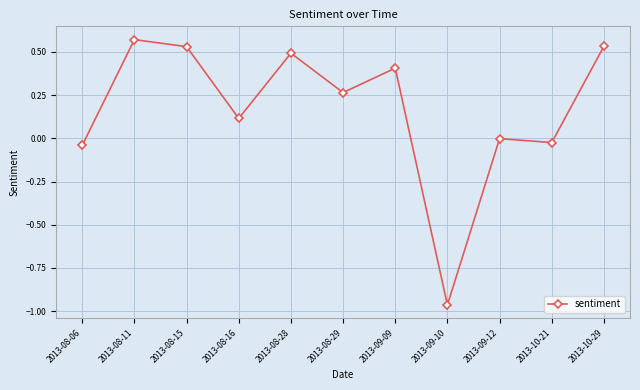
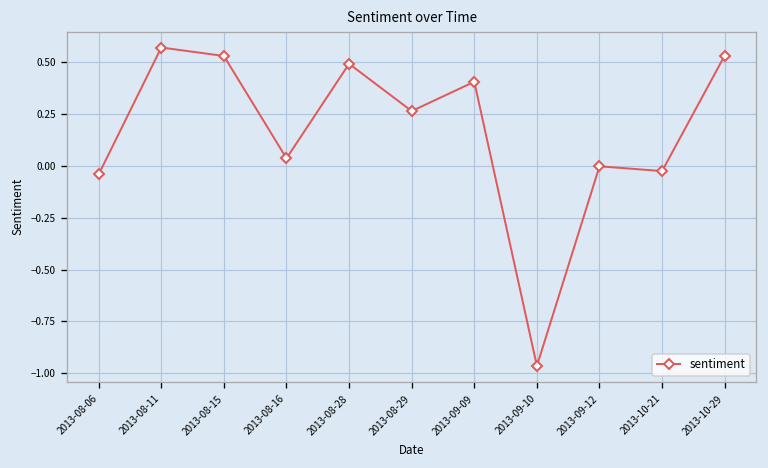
  {
    "2013-08-06": -0.04,
    "2013-08-11": 0.57,
    "2013-08-15": 0.53,
-   "2013-08-16": 0.12,
+   "2013-08-16": 0.04,
    "2013-08-28": 0.49,
    "2013-08-29": 0.27,
    "2013-09-09": 0.41,
    "2013-09-10": -0.96,
    "2013-09-12": 0.00,
    "2013-10-21": -0.02,
    "2013-10-29": 0.53
  }
